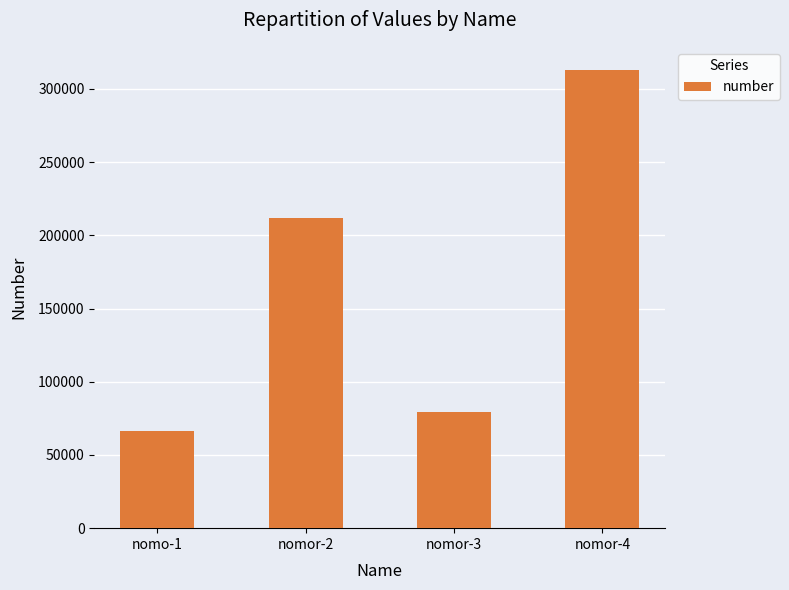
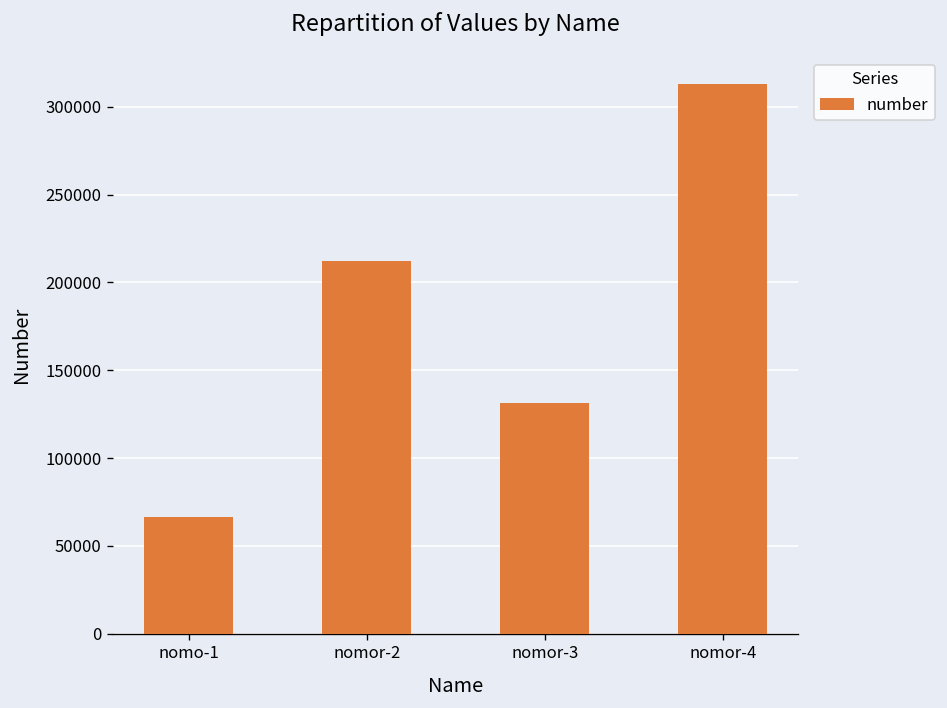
  {
    "nomo-1": 66000,
    "nomor-2": 212000,
-   "nomor-3": 79000,
+   "nomor-3": 131000,
    "nomor-4": 313000
  }
